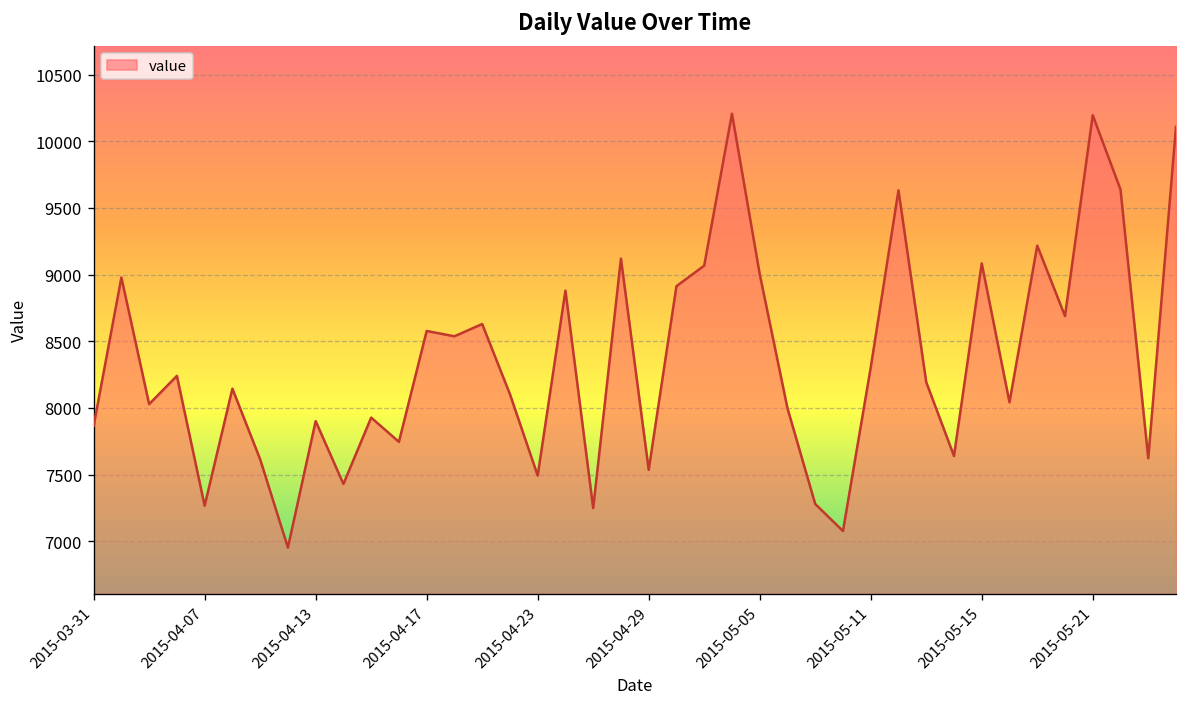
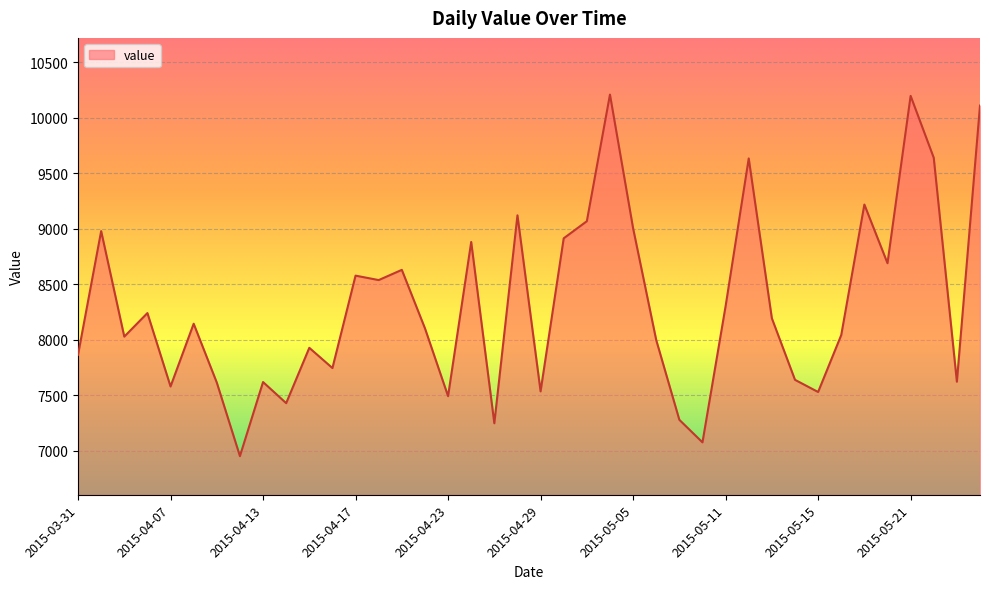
  {
    "2015-03-31": 7870,
-   "2015-04-07": 7270,
-   "2015-04-13": 7900,
+   "2015-04-07": 7580,
+   "2015-04-13": 7620,
    "2015-04-17": 8580,
    "2015-04-23": 7490,
    "2015-04-29": 7540,
    "2015-05-05": 9000,
    "2015-05-11": 8300,
-   "2015-05-15": 9080,
+   "2015-05-15": 7530,
    "2015-05-21": 10200
  }
